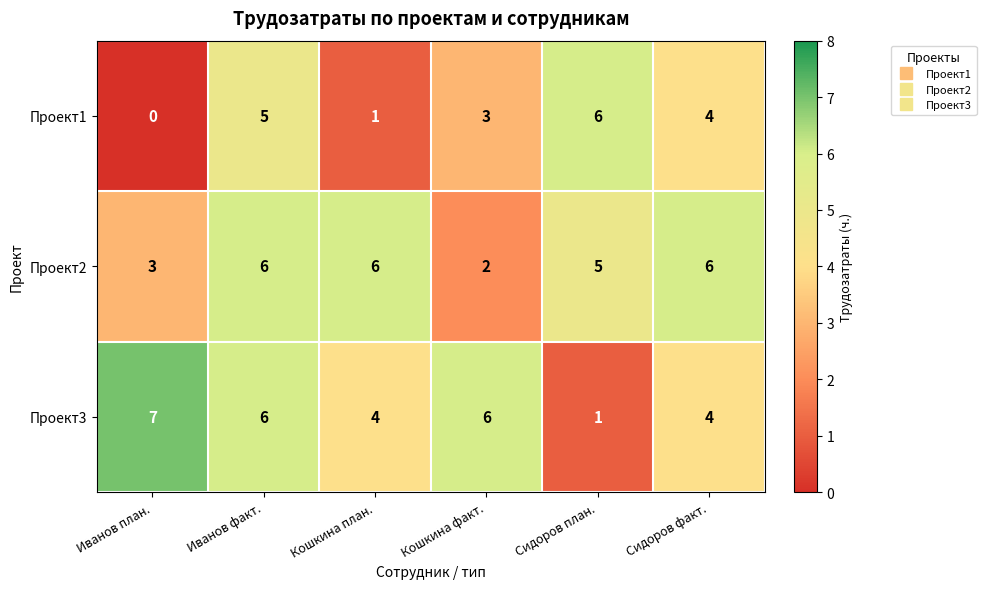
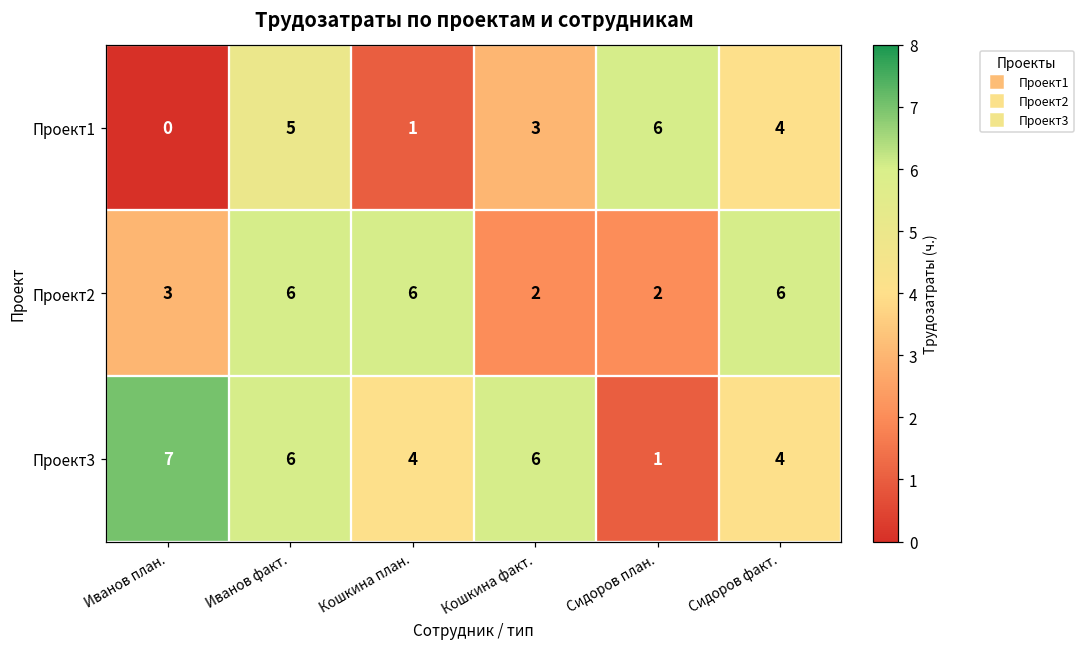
  {
    "Проект1": {
      "Иванов план.": 0,
      "Иванов факт.": 5,
      "Кошкина план.": 1,
      "Кошкина факт.": 3,
      "Сидоров план.": 6,
      "Сидоров факт.": 4
    },
    "Проект2": {
      "Иванов план.": 3,
      "Иванов факт.": 6,
      "Кошкина план.": 6,
      "Кошкина факт.": 2,
-     "Сидоров план.": 5,
+     "Сидоров план.": 2,
      "Сидоров факт.": 6
    },
    "Проект3": {
      "Иванов план.": 7,
      "Иванов факт.": 6,
      "Кошкина план.": 4,
      "Кошкина факт.": 6,
      "Сидоров план.": 1,
      "Сидоров факт.": 4
    }
  }
